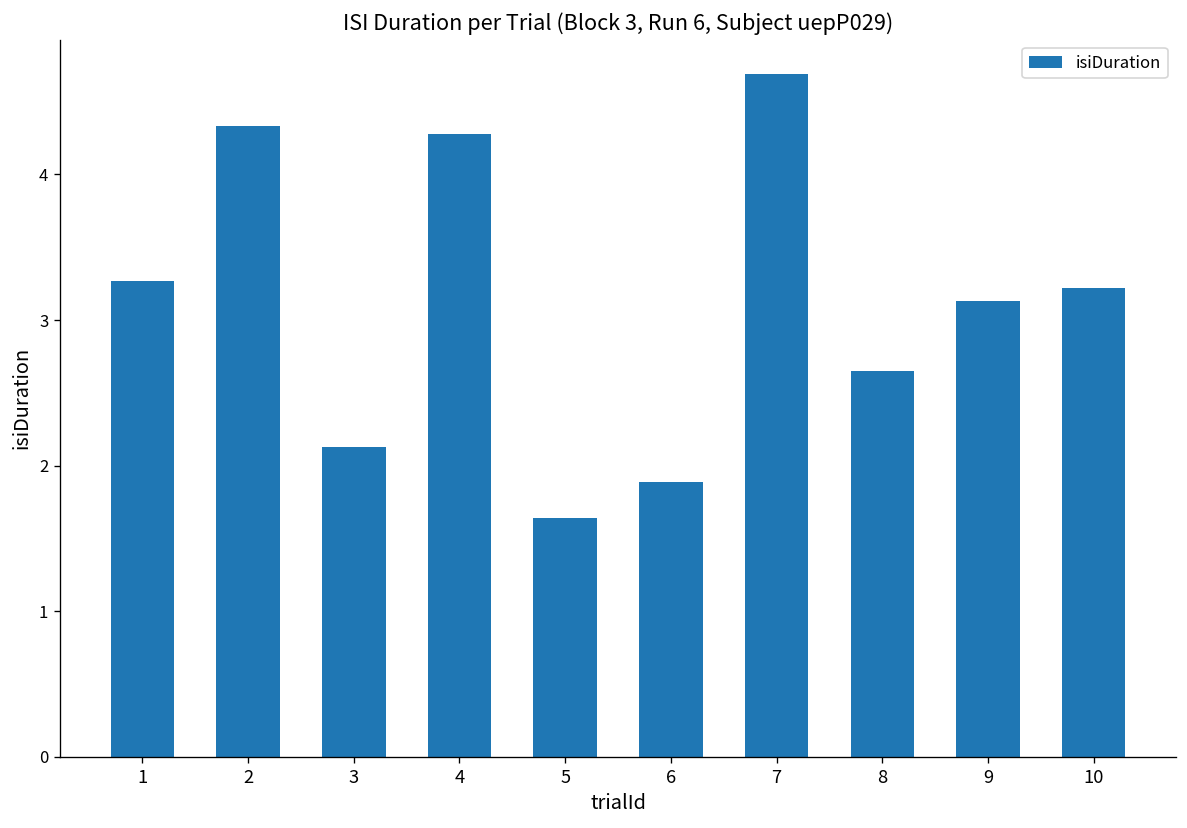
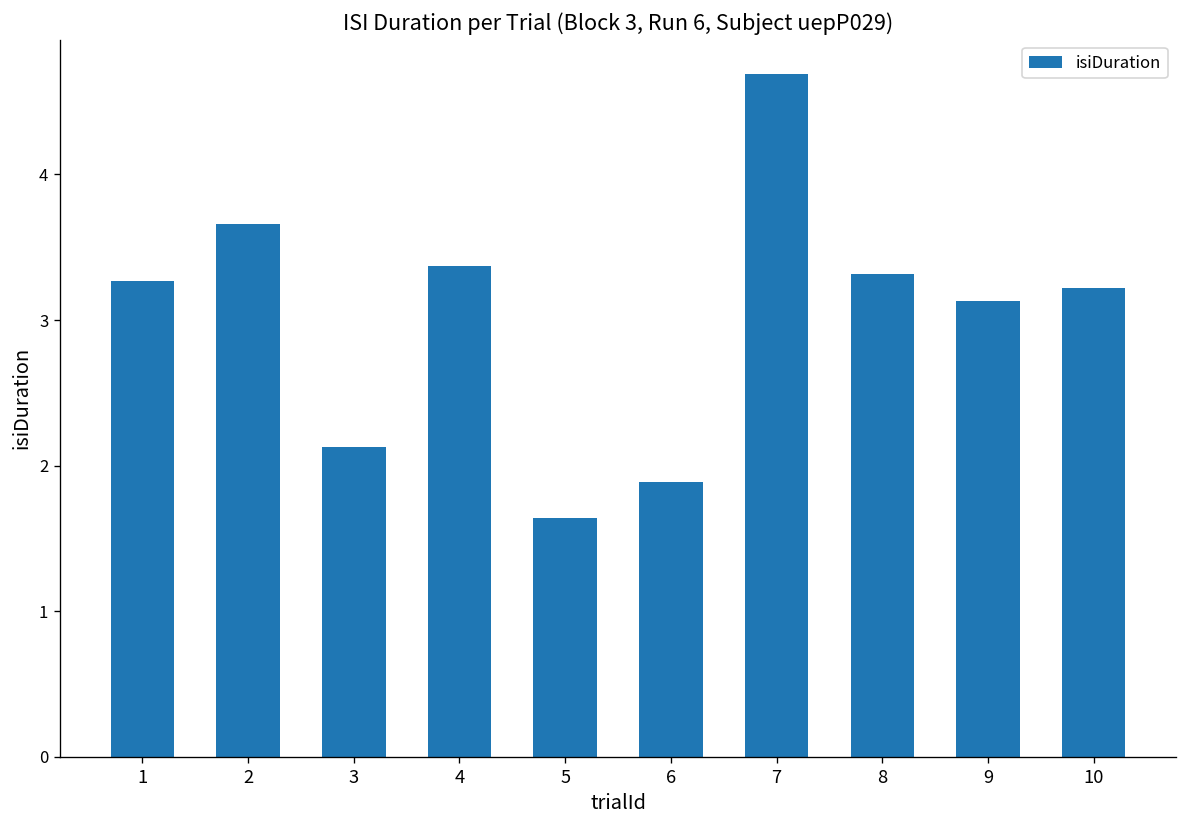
  {
    "1": 3.27,
-   "2": 4.33,
+   "2": 3.66,
    "3": 2.13,
-   "4": 4.28,
+   "4": 3.37,
    "5": 1.64,
    "6": 1.89,
    "7": 4.69,
-   "8": 2.65,
+   "8": 3.32,
    "9": 3.13,
    "10": 3.22
  }
